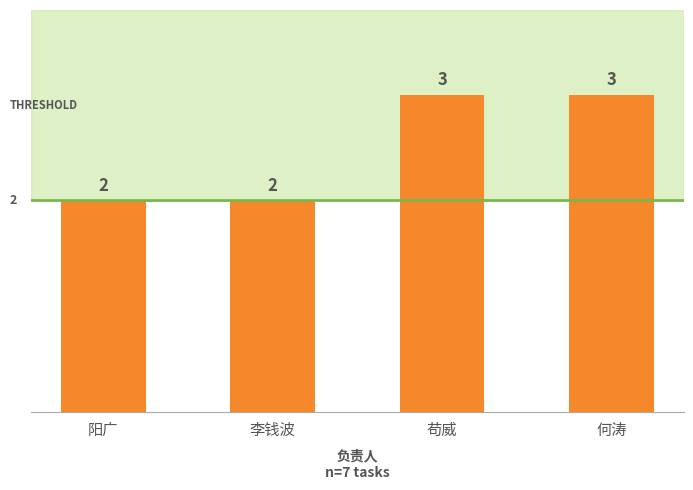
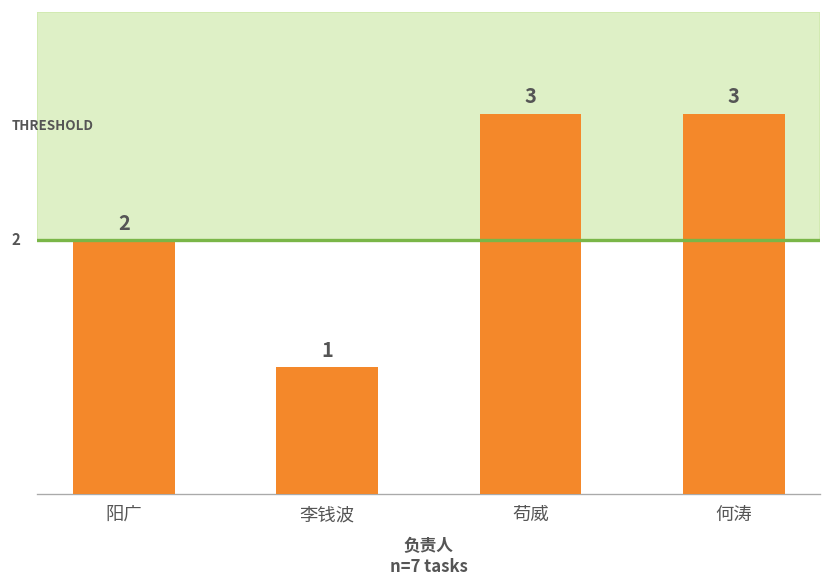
  {
    "阳广": 2,
-   "李钱波": 2,
+   "李钱波": 1,
    "苟威": 3,
    "何涛": 3
  }
